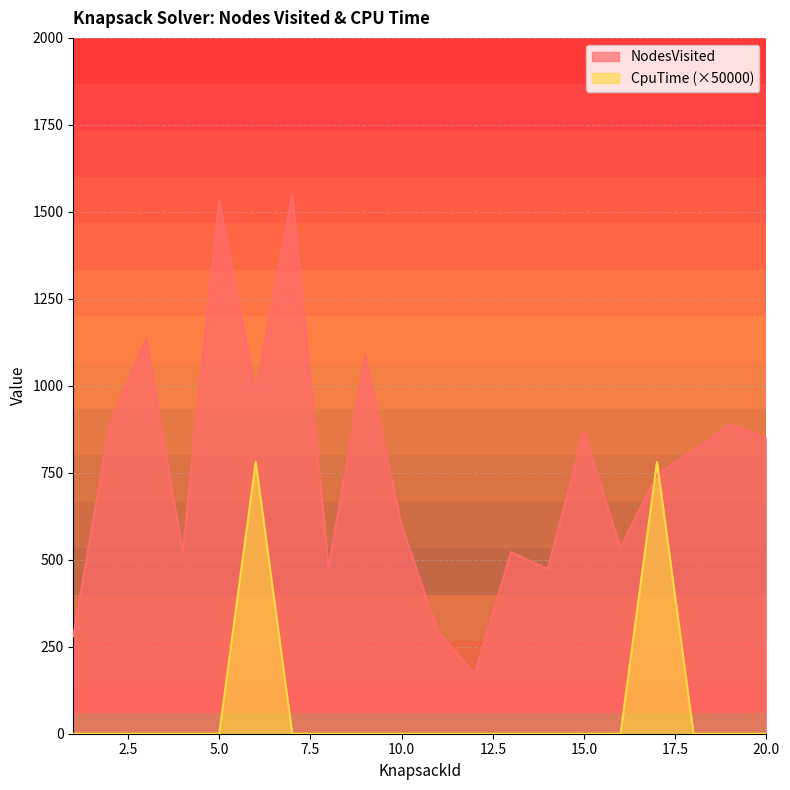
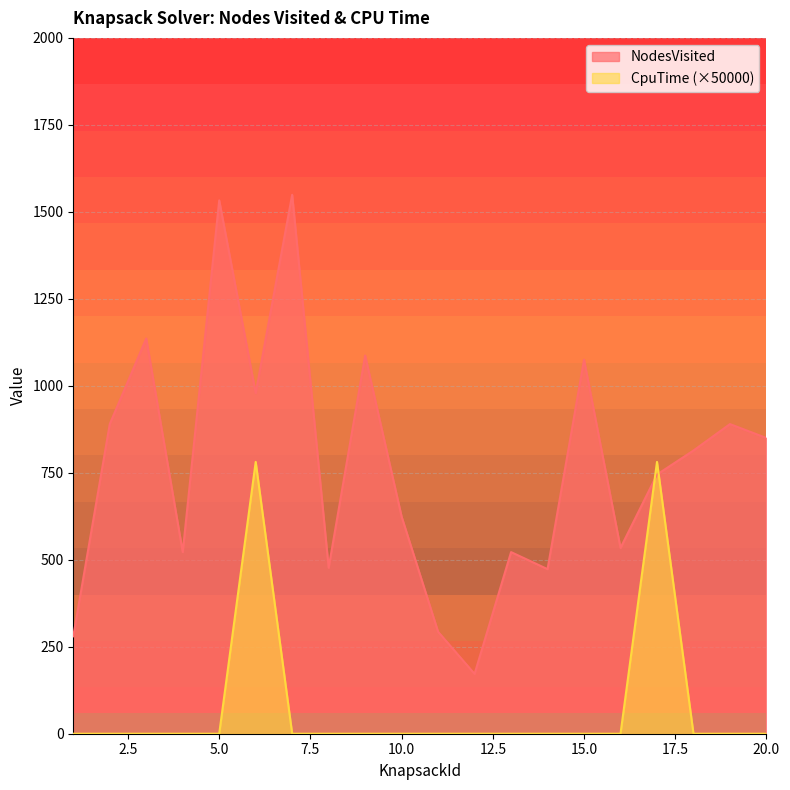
  {
    "NodesVisited": {
      "5.0": 1530,
-     "10.0": 600,
-     "15.0": 870,
+     "10.0": 620,
+     "15.0": 1080,
      "20.0": 850
    },
    "CpuTime (×50000)": {
      "5.0": 0,
      "10.0": 0,
      "15.0": 0,
      "20.0": 0
    }
  }
